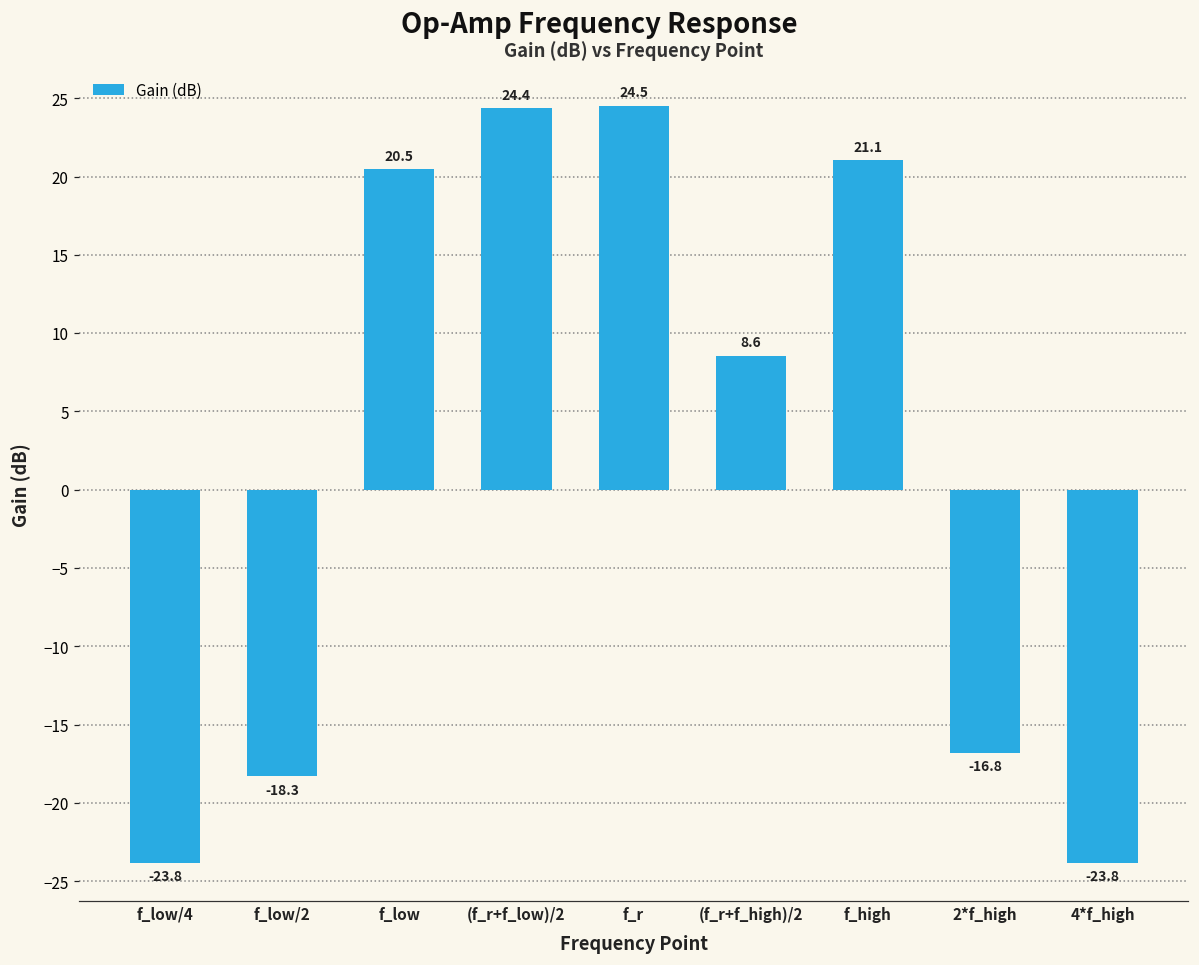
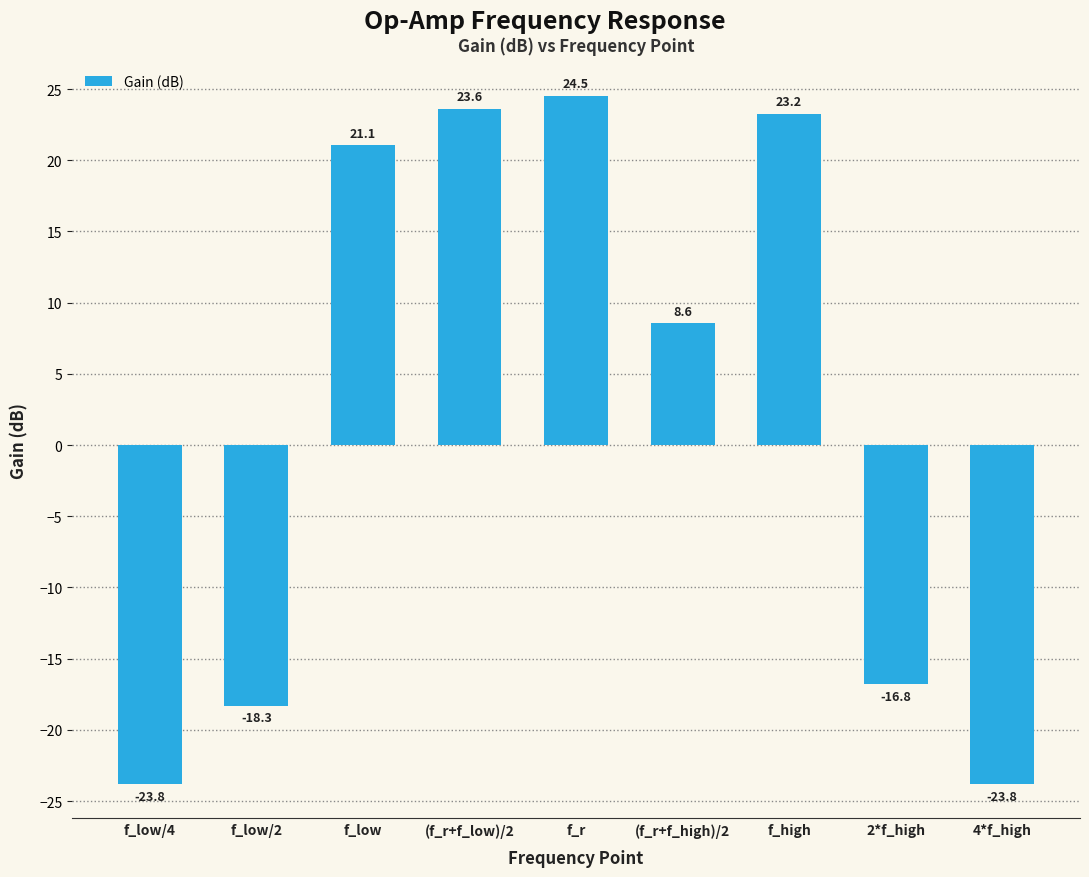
  {
    "f_low/4": -23.8,
    "f_low/2": -18.3,
-   "f_low": 20.5,
-   "(f_r+f_low)/2": 24.4,
+   "f_low": 21.1,
+   "(f_r+f_low)/2": 23.6,
    "f_r": 24.5,
    "(f_r+f_high)/2": 8.6,
-   "f_high": 21.1,
+   "f_high": 23.2,
    "2*f_high": -16.8,
    "4*f_high": -23.8
  }
